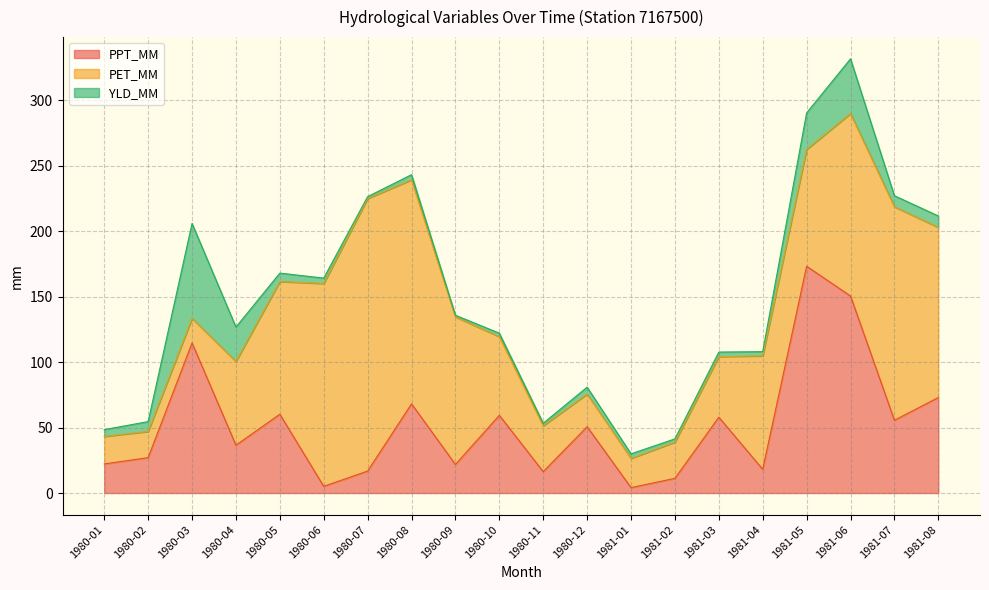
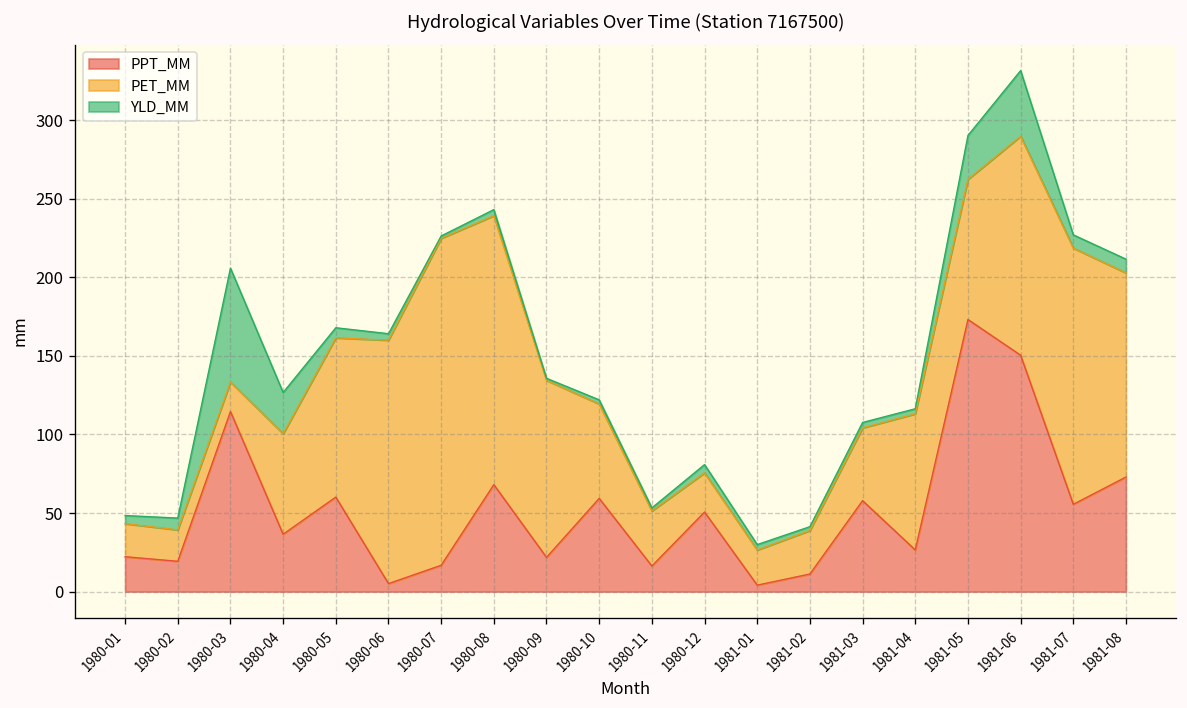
  {
    "PPT_MM": {
      "1980-01": 22,
-     "1980-02": 27,
+     "1980-02": 19,
      "1980-03": 115,
      "1980-04": 37,
      "1980-05": 60,
      "1980-06": 5,
      "1980-07": 17,
      "1980-08": 68,
      "1980-09": 22,
      "1980-10": 59,
      "1980-11": 16,
      "1980-12": 51,
      "1981-01": 4,
      "1981-02": 11,
      "1981-03": 58,
-     "1981-04": 18,
+     "1981-04": 27,
      "1981-05": 173,
      "1981-06": 150,
      "1981-07": 56,
      "1981-08": 73
    },
    "PET_MM": {
      "1980-01": 21,
      "1980-02": 20,
      "1980-03": 19,
      "1980-04": 64,
      "1980-05": 101,
      "1980-06": 155,
      "1980-08": 171,
      "1980-10": 60,
      "1980-12": 25,
      "1981-01": 22,
      "1981-02": 28,
      "1981-03": 46,
      "1981-04": 87,
      "1981-05": 89,
      "1981-06": 139,
      "1981-07": 163,
      "1981-08": 130
    },
    "YLD_MM": {
      "1980-01": 5,
      "1980-02": 8,
      "1980-03": 72,
      "1980-04": 26,
      "1980-05": 6,
      "1980-06": 4,
      "1980-08": 4,
      "1980-10": 3,
      "1980-12": 5,
      "1981-01": 3,
      "1981-02": 2,
      "1981-03": 3,
      "1981-04": 3,
      "1981-05": 28,
      "1981-06": 42,
      "1981-07": 8,
      "1981-08": 9
    }
  }
